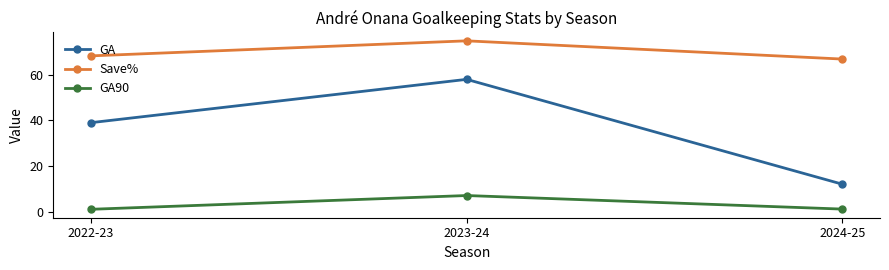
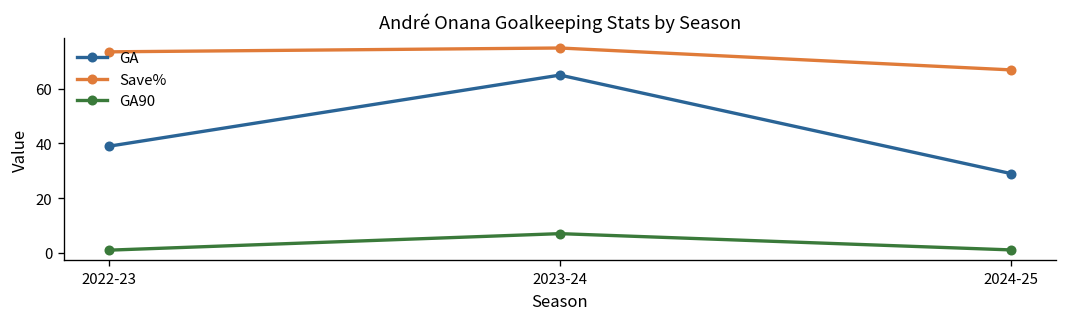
  {
    "GA": {
      "2022-23": 39,
-     "2023-24": 58,
-     "2024-25": 12
+     "2023-24": 65,
+     "2024-25": 29
    },
    "Save%": {
-     "2022-23": 68,
+     "2022-23": 74,
      "2023-24": 75,
      "2024-25": 67
    },
    "GA90": {
      "2022-23": 1,
      "2023-24": 7,
      "2024-25": 1
    }
  }
